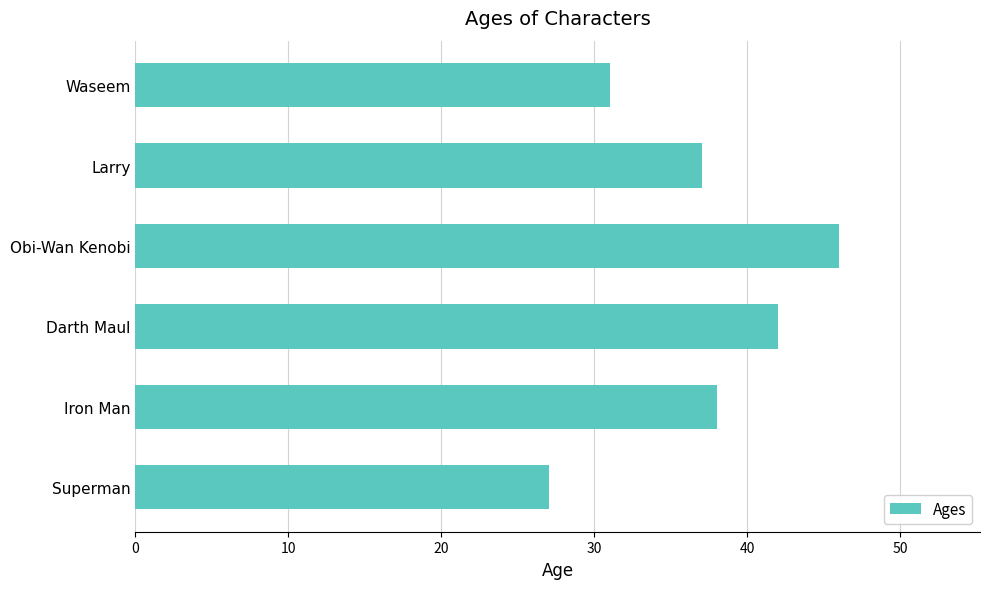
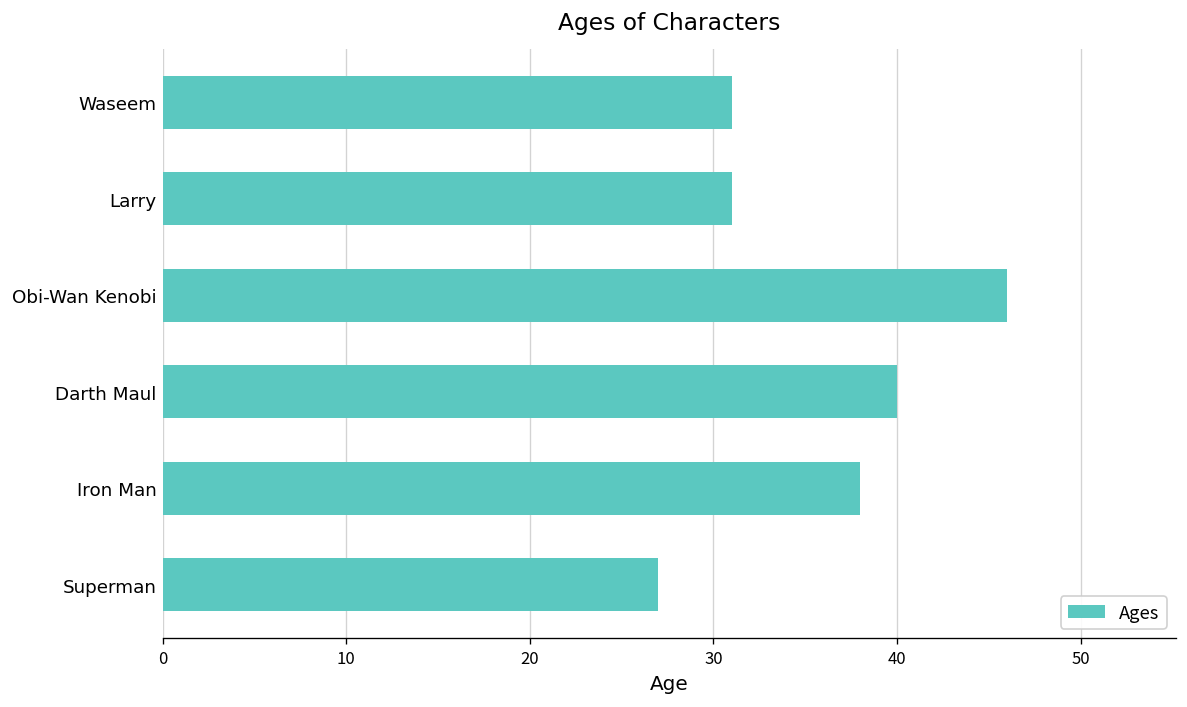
  {
    "Waseem": 31,
-   "Larry": 37,
+   "Larry": 31,
    "Obi-Wan Kenobi": 46,
-   "Darth Maul": 42,
+   "Darth Maul": 40,
    "Iron Man": 38,
    "Superman": 27
  }
